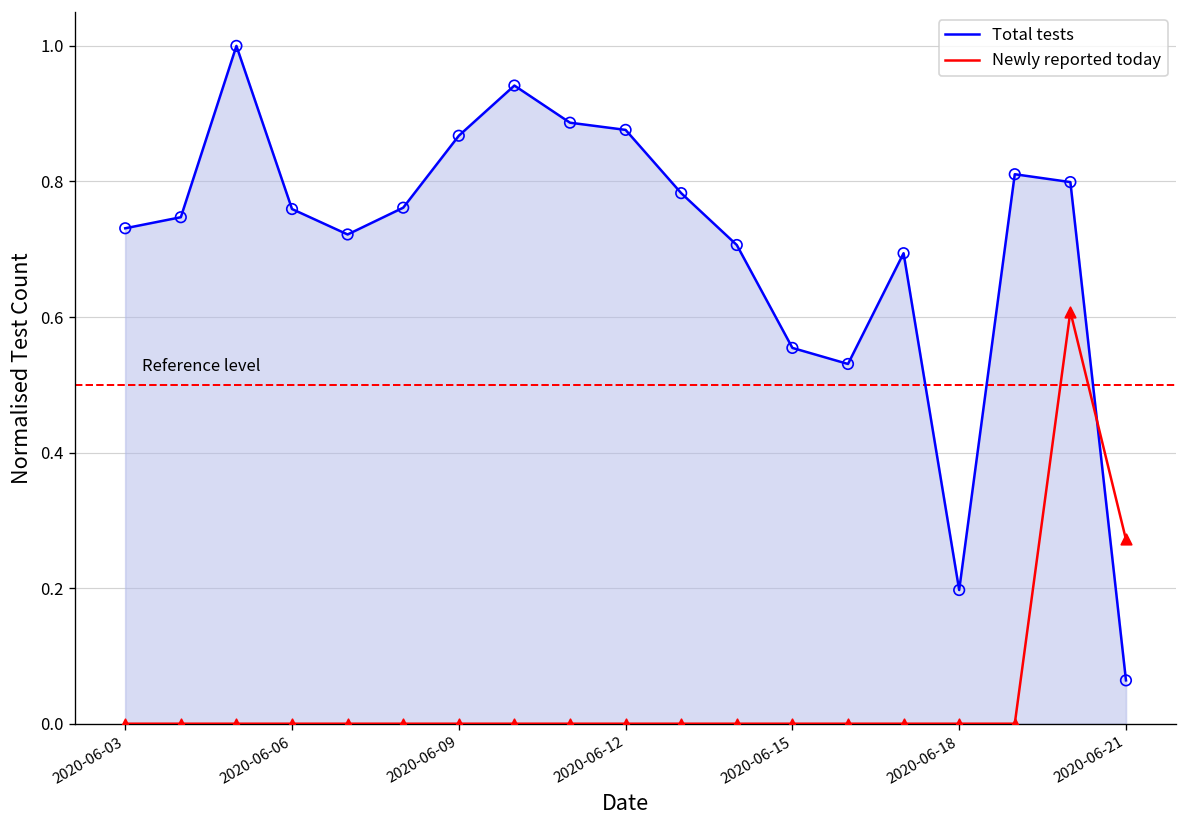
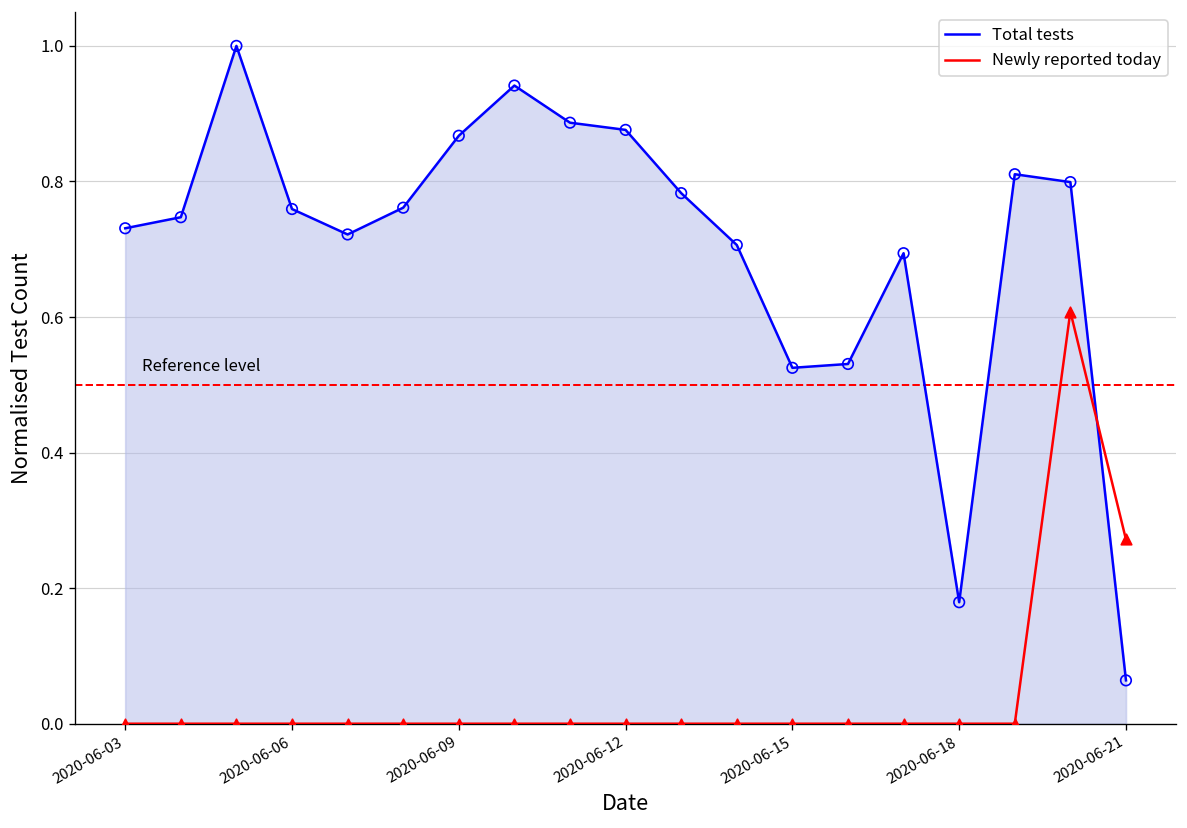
  {
    "Total tests": {
      "2020-06-03": 0.73,
      "2020-06-06": 0.76,
      "2020-06-09": 0.87,
      "2020-06-12": 0.88,
-     "2020-06-15": 0.55,
-     "2020-06-18": 0.20,
+     "2020-06-15": 0.53,
+     "2020-06-18": 0.18,
      "2020-06-21": 0.06
    },
    "Newly reported today": {
      "2020-06-03": 0.00,
      "2020-06-06": 0.00,
      "2020-06-09": 0.00,
      "2020-06-12": 0.00,
      "2020-06-15": 0.00,
      "2020-06-18": 0.00,
      "2020-06-21": 0.27
    }
  }
